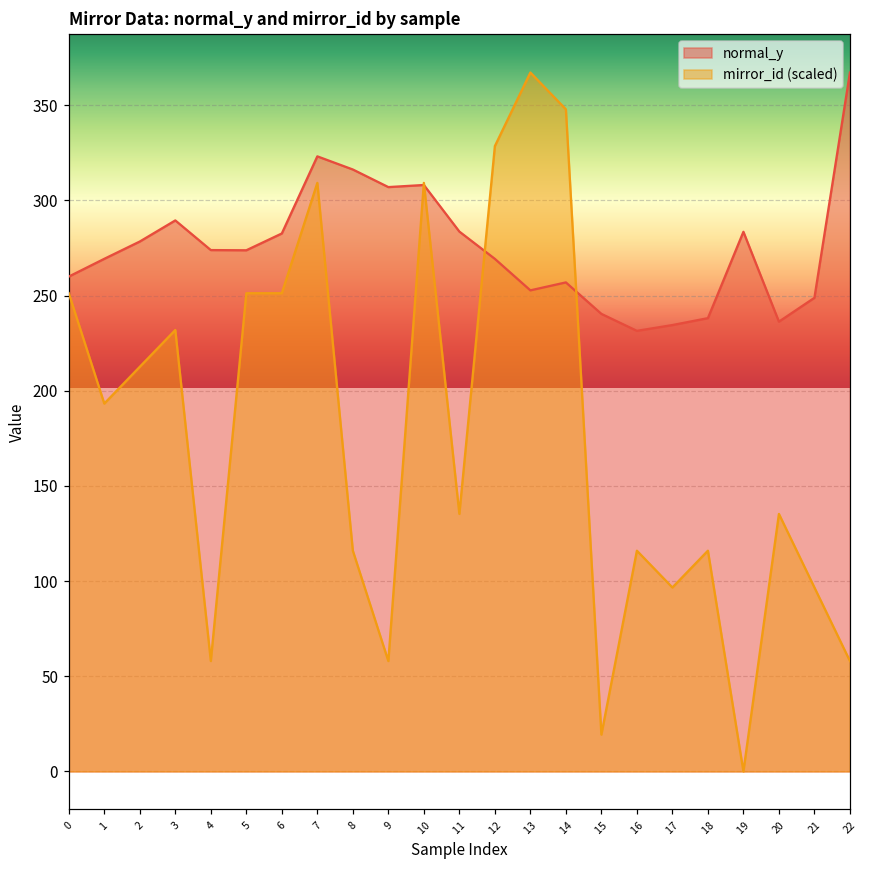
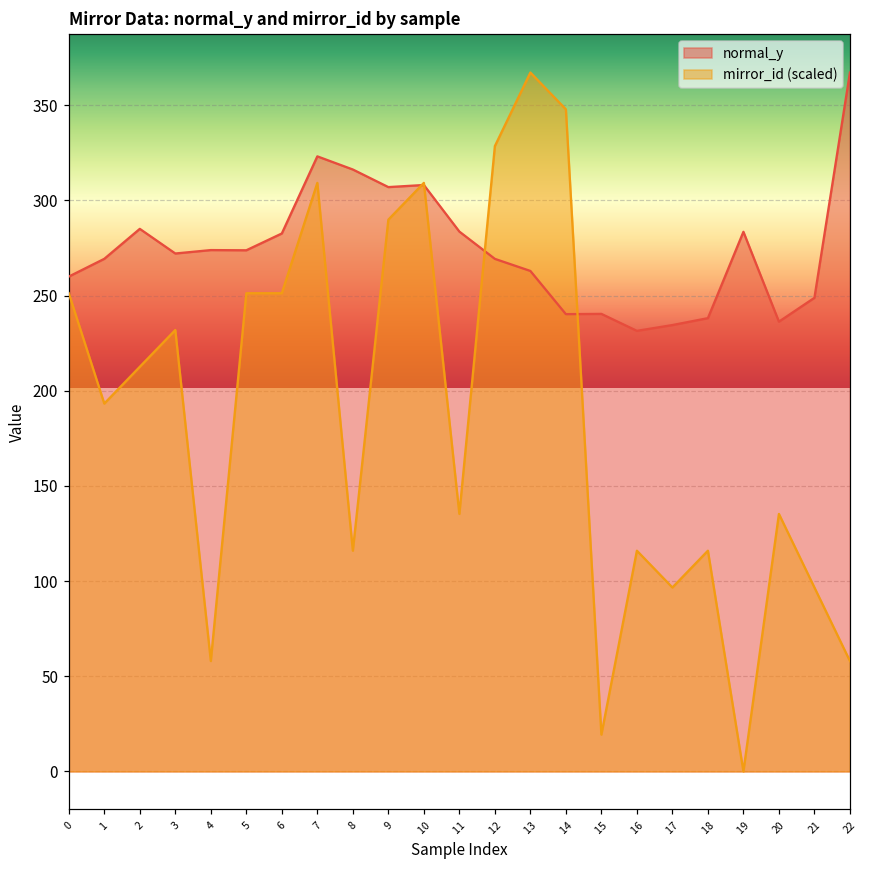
  {
    "normal_y": {
      "0": 260,
      "1": 269,
-     "2": 278,
-     "3": 289,
+     "2": 285,
+     "3": 272,
      "4": 274,
      "5": 274,
      "6": 283,
      "7": 323,
      "8": 316,
      "9": 307,
      "11": 284,
      "12": 269,
-     "13": 253,
-     "14": 257,
+     "13": 263,
+     "14": 240,
      "15": 240,
      "16": 231,
      "17": 235,
      "18": 238,
      "19": 284,
      "20": 236,
      "21": 249,
      "22": 367
    },
    "mirror_id (scaled)": {
      "0": 251,
      "1": 193,
      "2": 213,
      "3": 232,
      "4": 58,
      "5": 251,
      "6": 251,
      "7": 309,
      "8": 116,
-     "9": 58,
+     "9": 290,
      "11": 135,
      "12": 329,
      "13": 367,
      "14": 348,
      "15": 19,
      "16": 116,
      "17": 97,
      "18": 116,
      "19": 0,
      "20": 135,
      "21": 97,
      "22": 58
    }
  }
